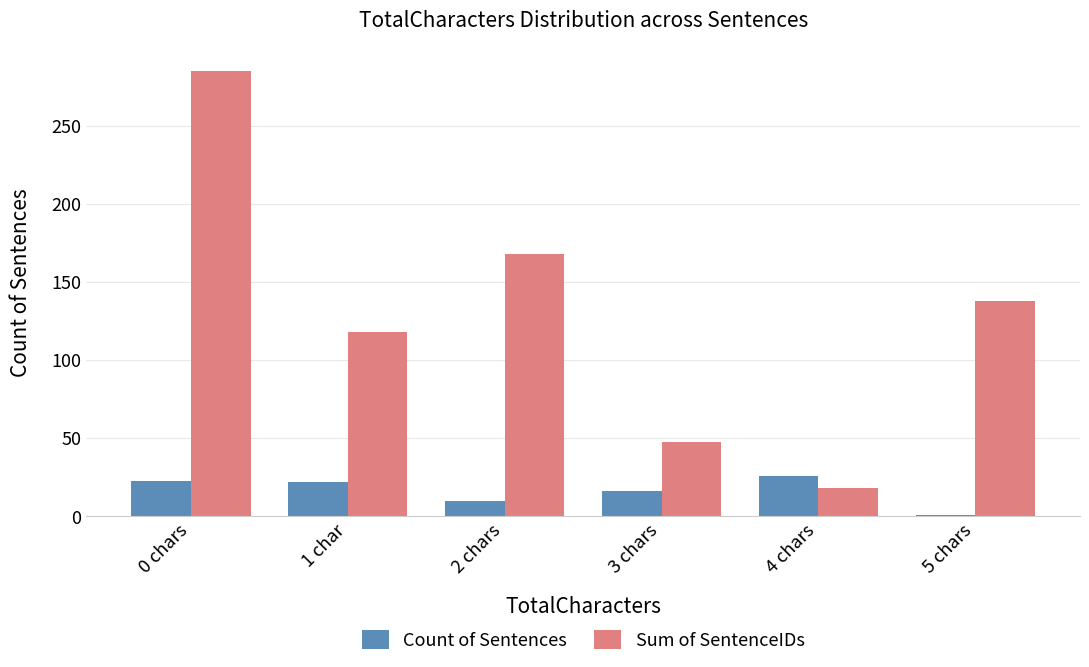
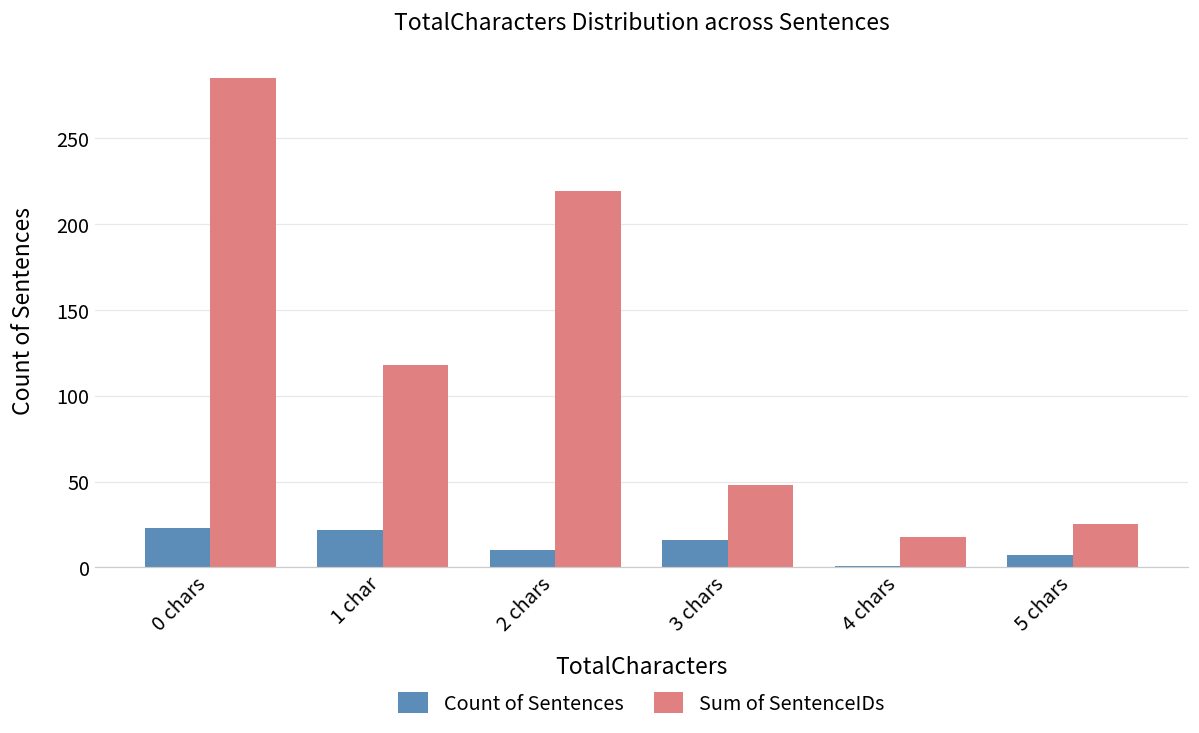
  {
    "Count of Sentences": {
      "0 chars": 23,
      "1 char": 22,
      "2 chars": 10,
      "3 chars": 16,
-     "4 chars": 26,
-     "5 chars": 1
+     "4 chars": 1,
+     "5 chars": 7
    },
    "Sum of SentenceIDs": {
      "0 chars": 285,
      "1 char": 118,
-     "2 chars": 168,
+     "2 chars": 219,
      "3 chars": 48,
      "4 chars": 18,
-     "5 chars": 138
+     "5 chars": 25
    }
  }
